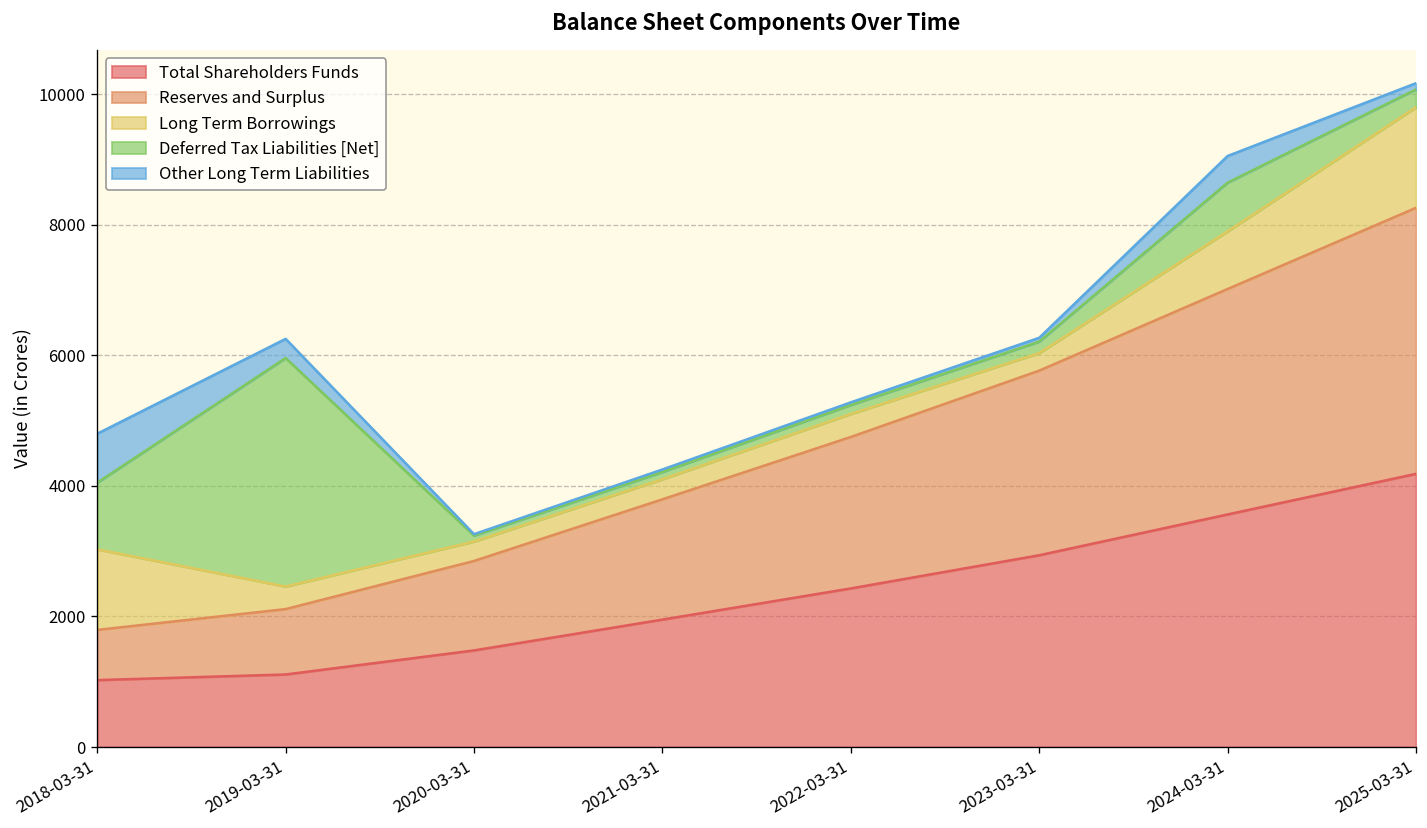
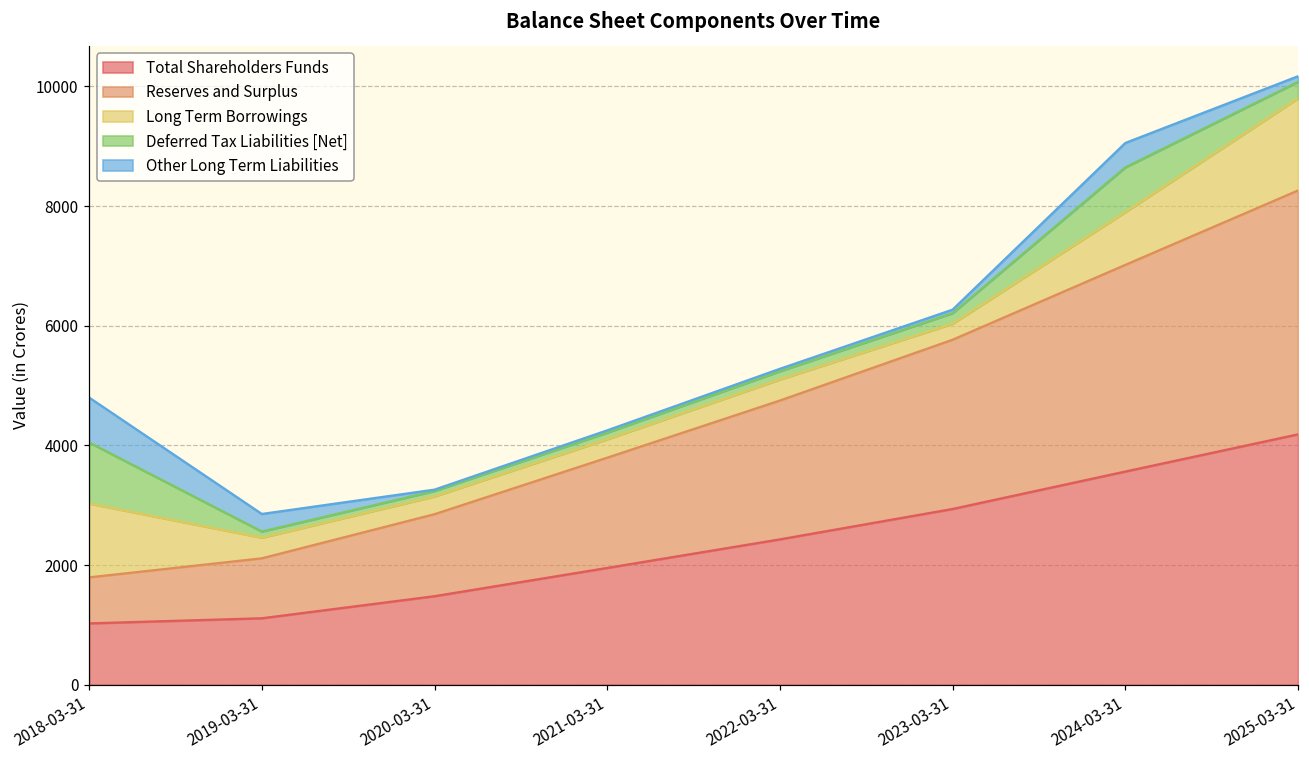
  {
    "Deferred Tax Liabilities [Net]": {
      "2018-03-31": 1000,
-     "2019-03-31": 3500,
+     "2019-03-31": 100,
      "2023-03-31": 200,
      "2024-03-31": 700,
      "2025-03-31": 300
    },
    "Other Long Term Liabilities": {
      "2018-03-31": 800,
      "2019-03-31": 300,
      "2023-03-31": 100,
      "2024-03-31": 400,
      "2025-03-31": 100
    }
  }
